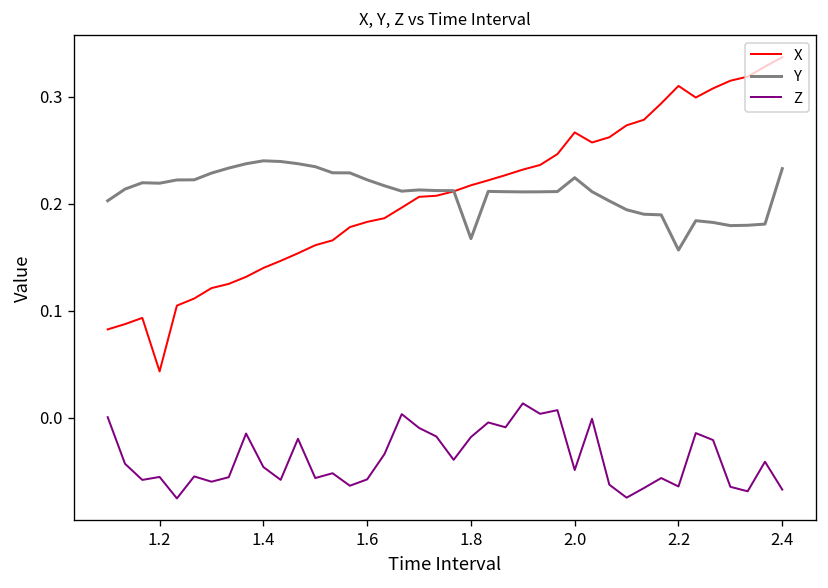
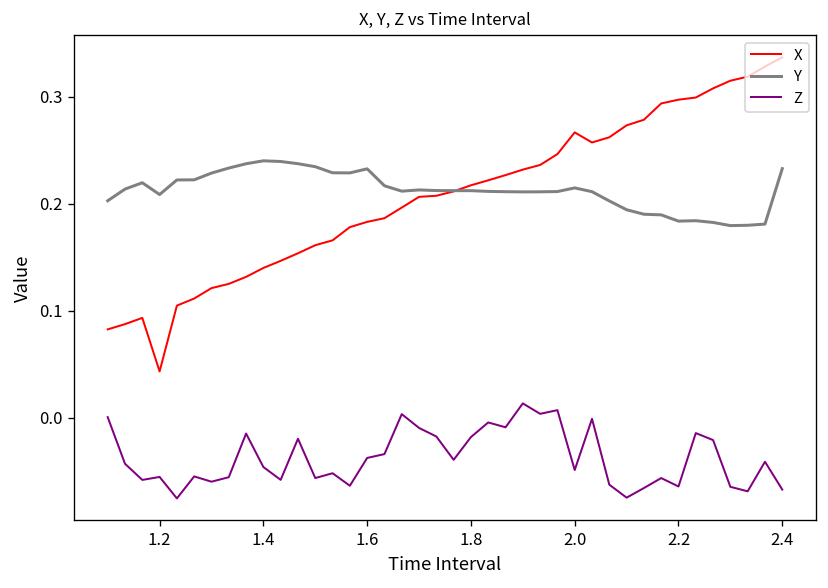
  {
    "X": {
      "1.2": 0.04,
      "1.4": 0.14,
      "1.6": 0.18,
      "1.8": 0.22,
      "2.0": 0.27,
-     "2.2": 0.31
+     "2.2": 0.30
    },
    "Y": {
-     "1.2": 0.22,
+     "1.2": 0.21,
      "1.4": 0.24,
-     "1.6": 0.22,
-     "1.8": 0.17,
-     "2.0": 0.22,
-     "2.2": 0.16,
+     "1.6": 0.23,
+     "1.8": 0.21,
+     "2.0": 0.21,
+     "2.2": 0.18,
      "2.4": 0.23
    },
    "Z": {
      "1.2": -0.06,
      "1.4": -0.05,
-     "1.6": -0.06,
+     "1.6": -0.04,
      "1.8": -0.02,
      "2.0": -0.05,
      "2.2": -0.06,
      "2.4": -0.07
    }
  }
